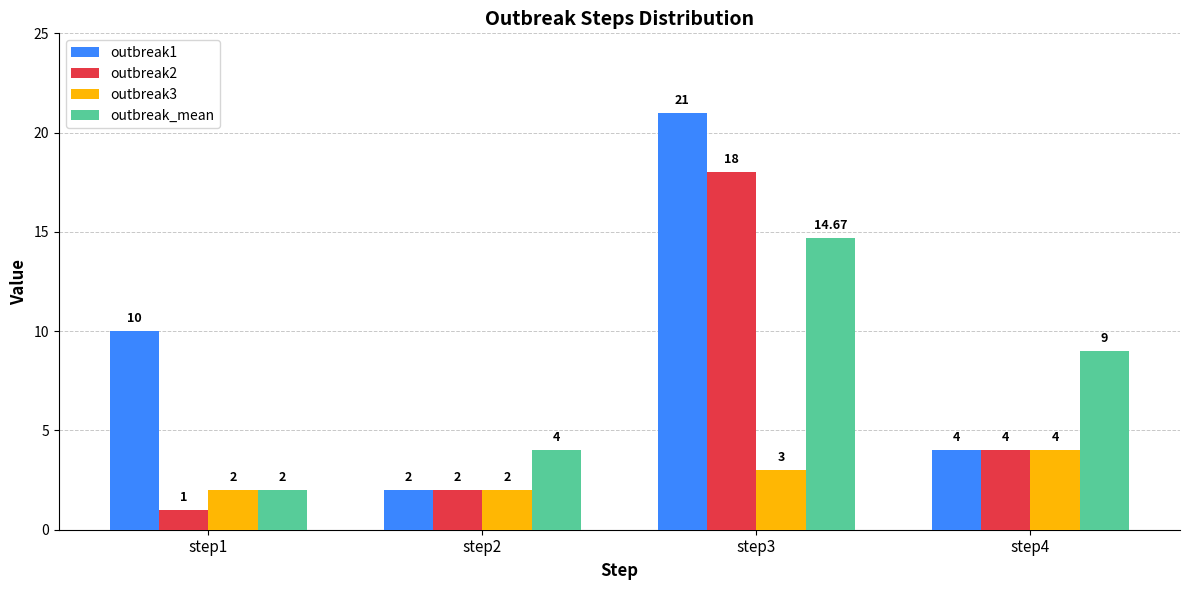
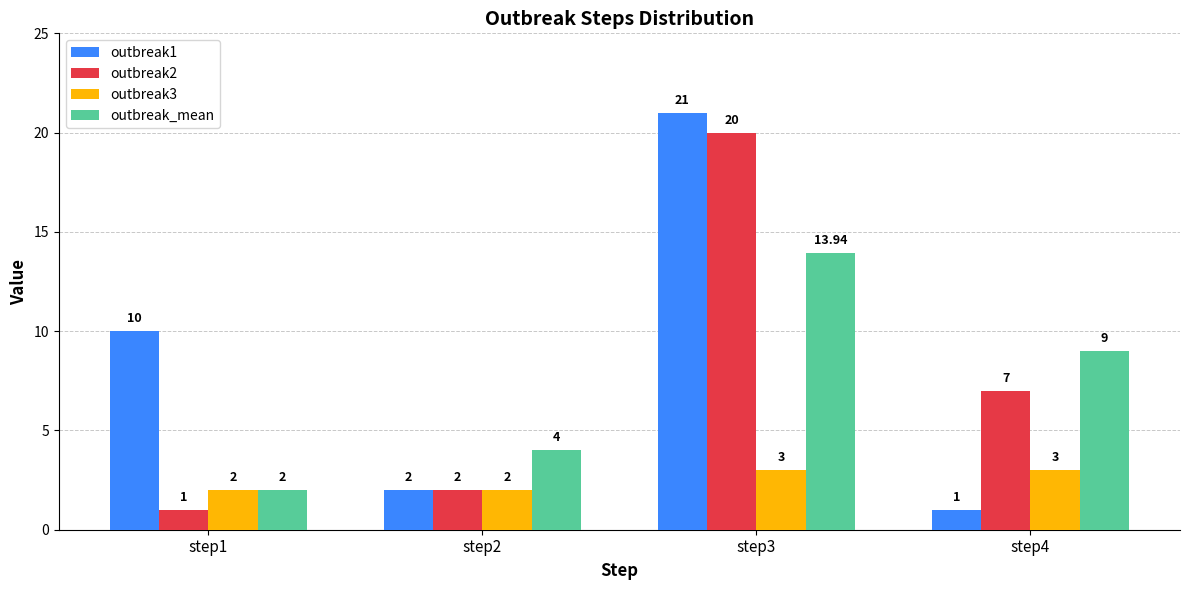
  {
    "outbreak1": {
      "step1": 10,
      "step2": 2,
      "step3": 21,
-     "step4": 4
+     "step4": 1
    },
    "outbreak2": {
      "step1": 1,
      "step2": 2,
-     "step3": 18,
-     "step4": 4
+     "step3": 20,
+     "step4": 7
    },
    "outbreak3": {
      "step1": 2,
      "step2": 2,
      "step3": 3,
-     "step4": 4
+     "step4": 3
    },
    "outbreak_mean": {
      "step1": 2,
      "step2": 4,
-     "step3": 14.67,
+     "step3": 13.94,
      "step4": 9
    }
  }
